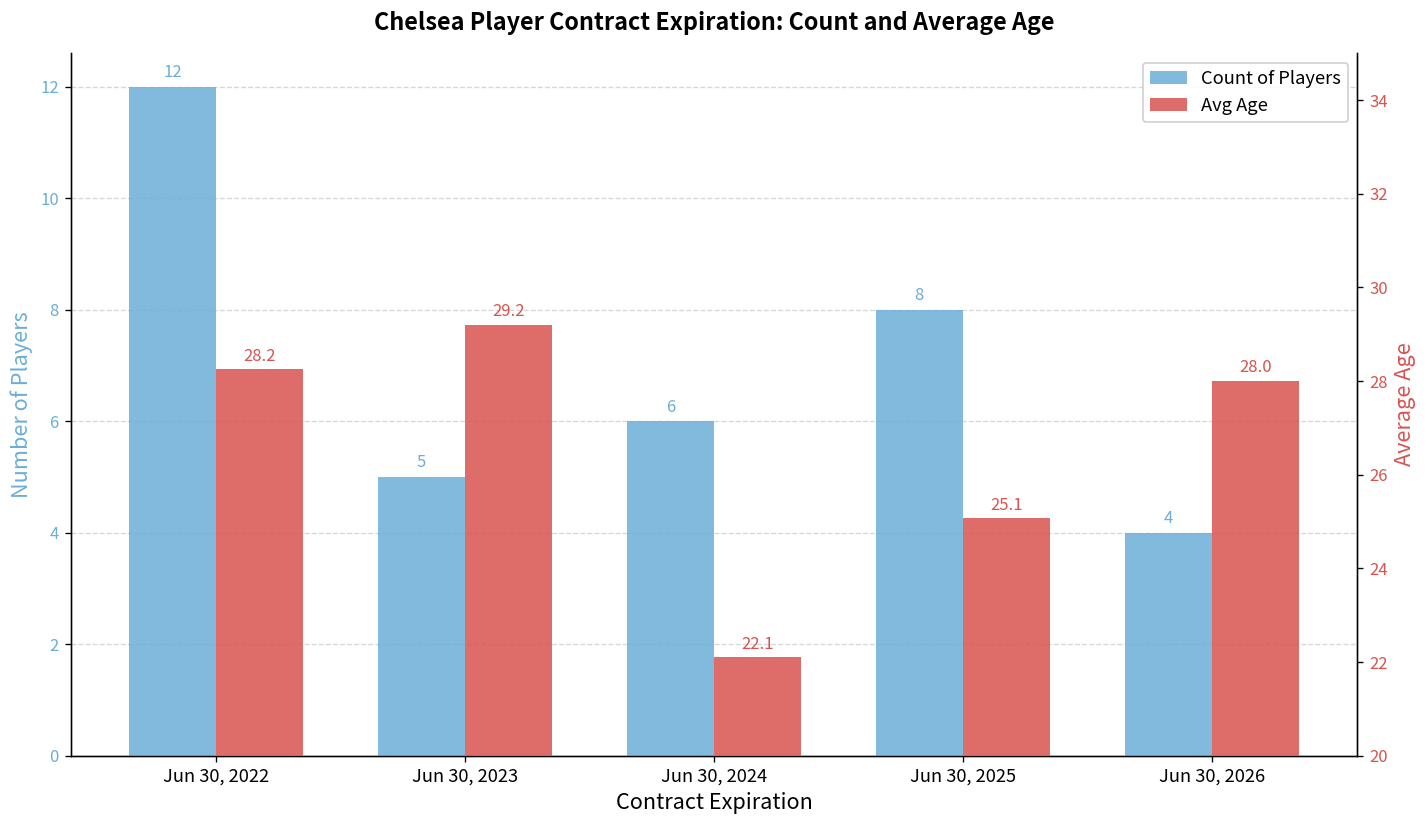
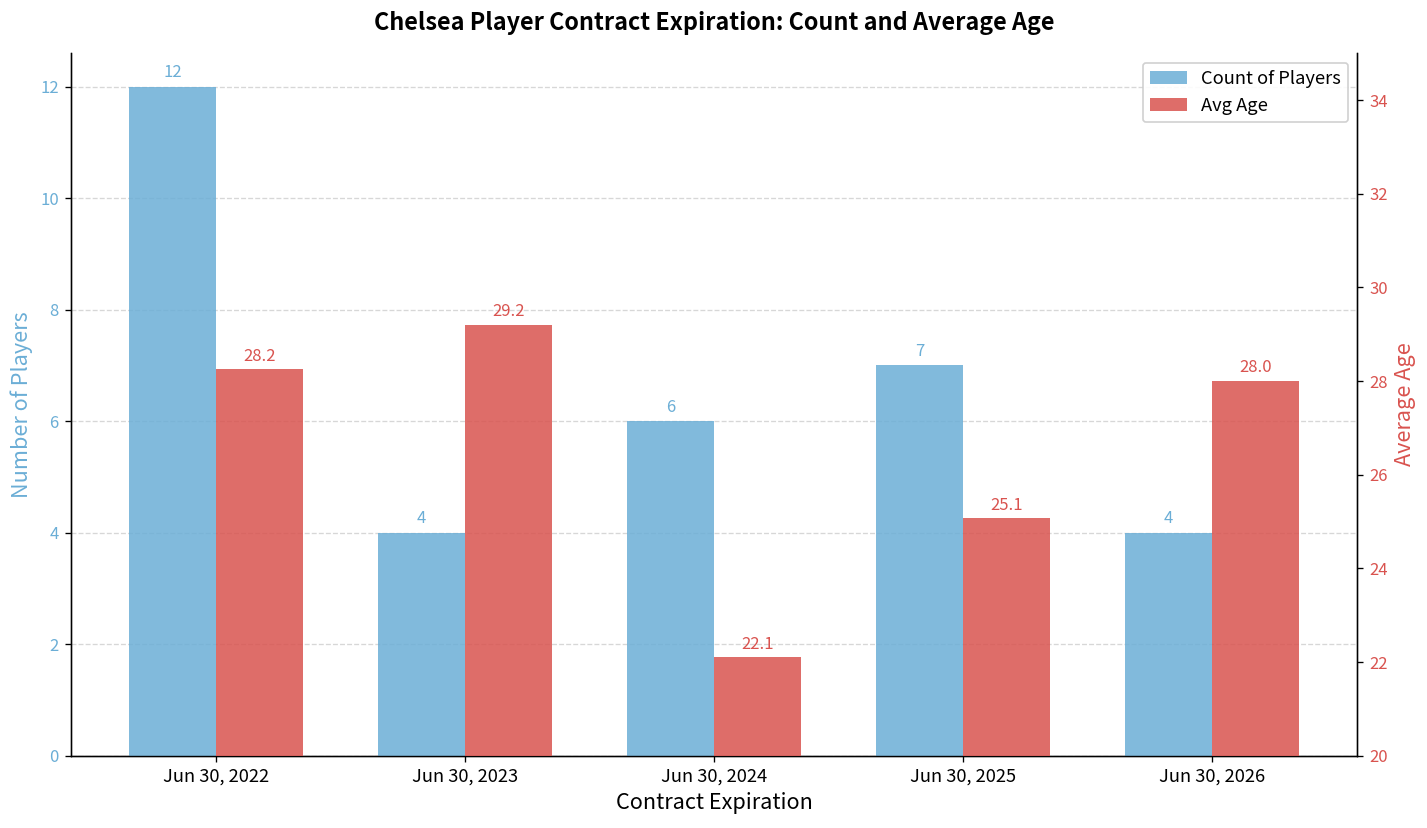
  {
    "Count of Players": {
      "Jun 30, 2022": 12,
-     "Jun 30, 2023": 5,
+     "Jun 30, 2023": 4,
      "Jun 30, 2024": 6,
-     "Jun 30, 2025": 8,
+     "Jun 30, 2025": 7,
      "Jun 30, 2026": 4
    },
    "Avg Age": {
      "Jun 30, 2022": 28.2,
      "Jun 30, 2023": 29.2,
      "Jun 30, 2024": 22.1,
      "Jun 30, 2025": 25.1,
      "Jun 30, 2026": 28.0
    }
  }
